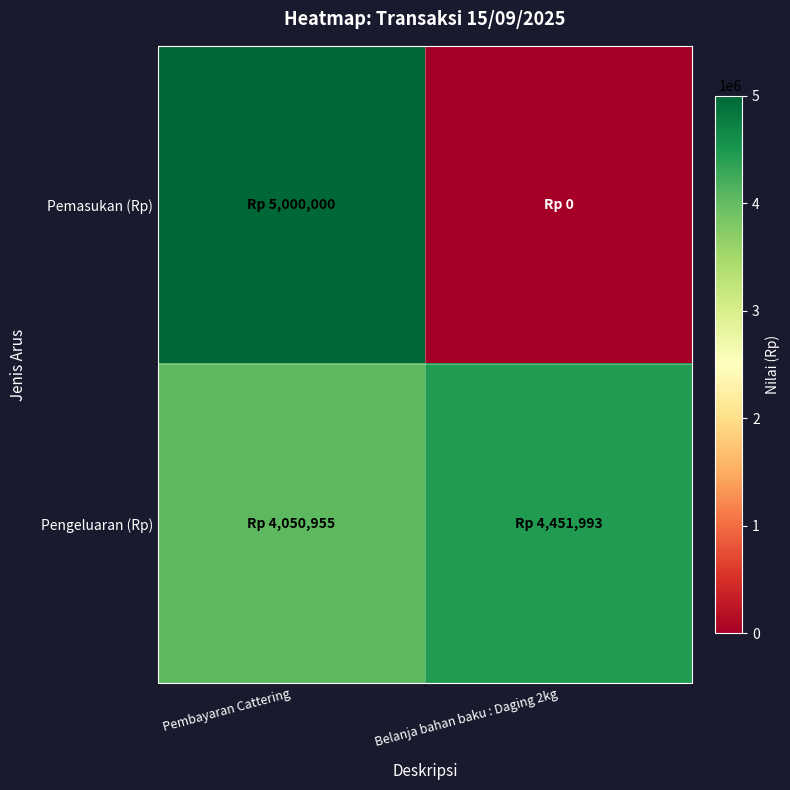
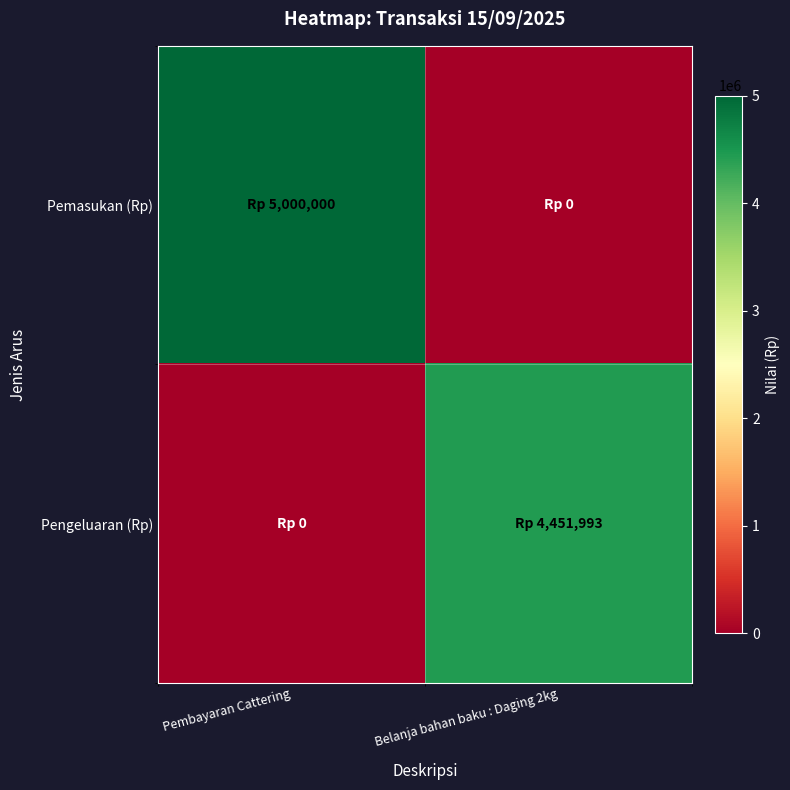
  {
    "Pemasukan (Rp)": {
      "Pembayaran Cattering": "5,000,000",
      "Belanja bahan baku : Daging 2kg": "0"
    },
    "Pengeluaran (Rp)": {
-     "Pembayaran Cattering": "4,050,955",
+     "Pembayaran Cattering": "0",
      "Belanja bahan baku : Daging 2kg": "4,451,993"
    }
  }
